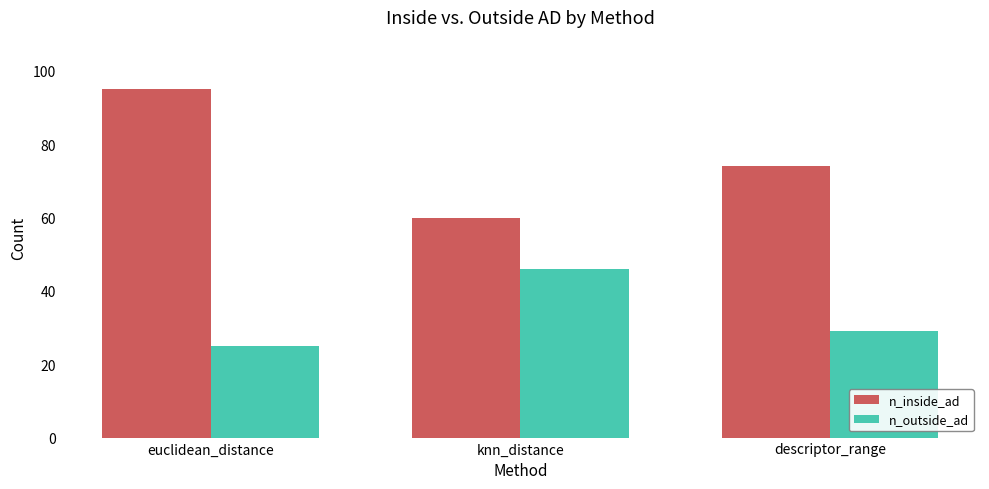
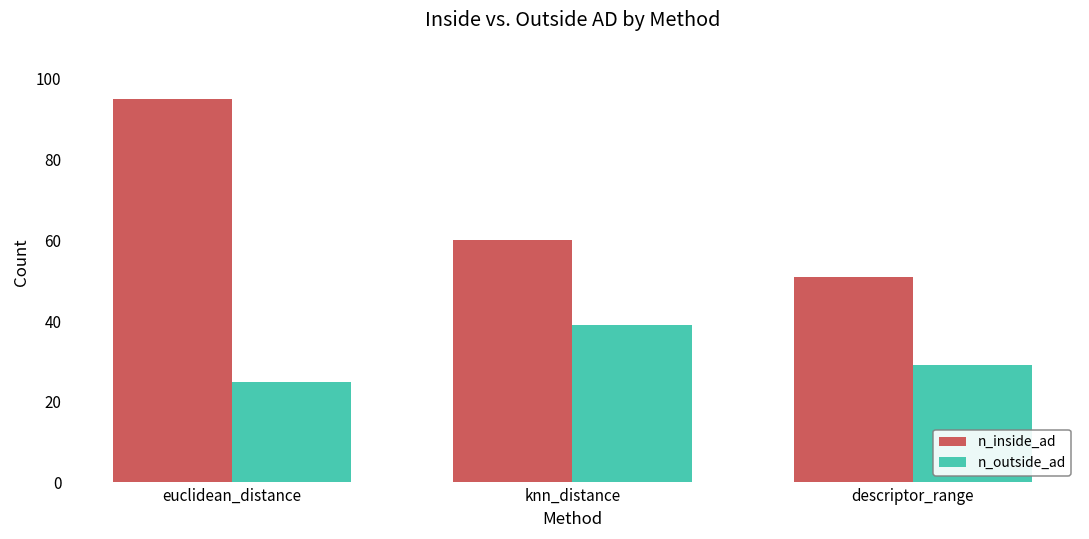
  {
    "n_inside_ad": {
      "euclidean_distance": 95,
      "knn_distance": 60,
-     "descriptor_range": 74
+     "descriptor_range": 51
    },
    "n_outside_ad": {
      "euclidean_distance": 25,
-     "knn_distance": 46,
+     "knn_distance": 39,
      "descriptor_range": 29
    }
  }
